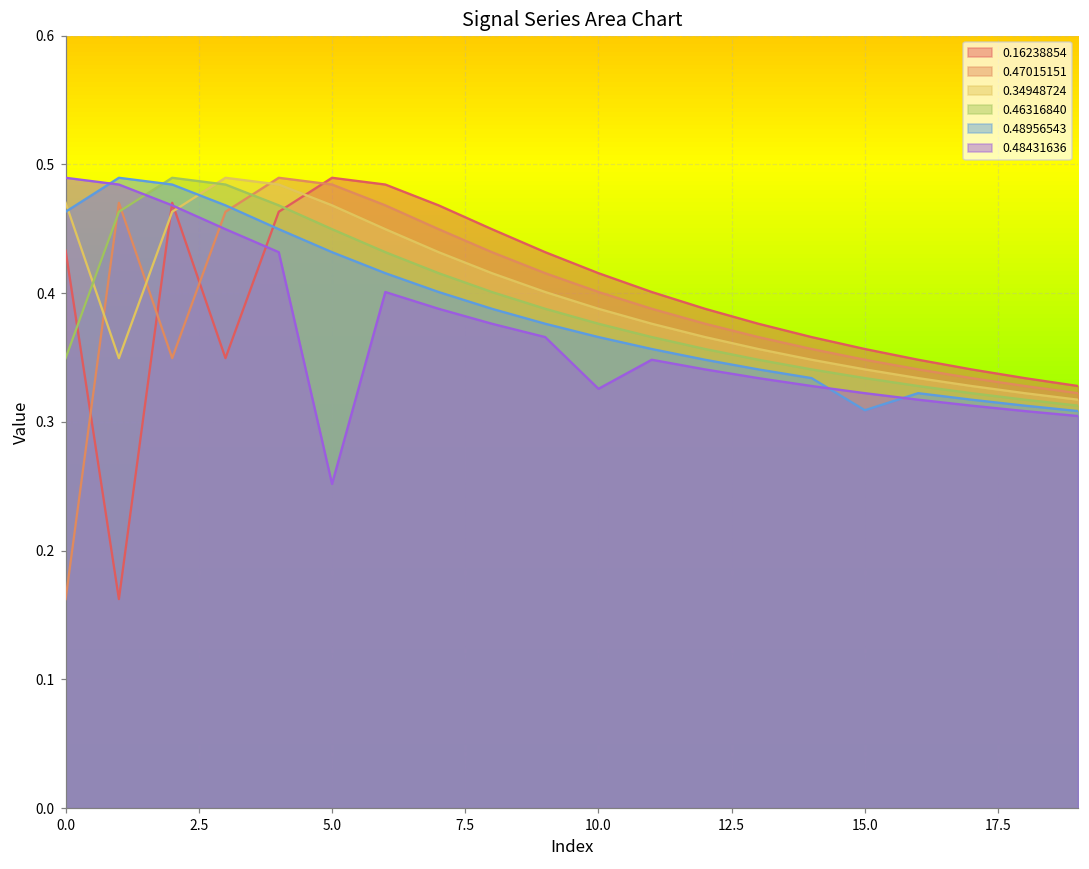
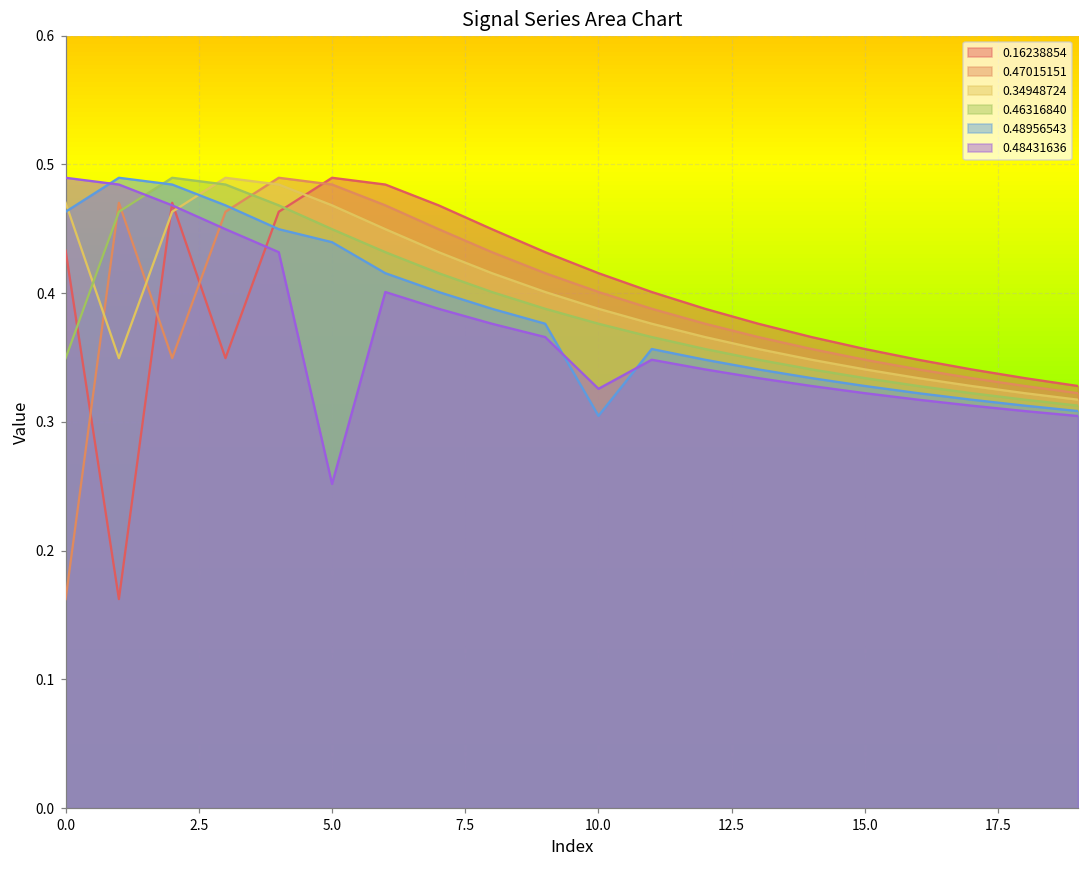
  {
    "0.48956543": {
      "0.0": 0.463,
-     "5.0": 0.432,
-     "10.0": 0.366,
-     "15.0": 0.309
+     "5.0": 0.440,
+     "10.0": 0.305,
+     "15.0": 0.328
    },
    "0.48431636": {
      "0.0": 0.490,
      "5.0": 0.252,
      "10.0": 0.326,
      "15.0": 0.322
    }
  }
